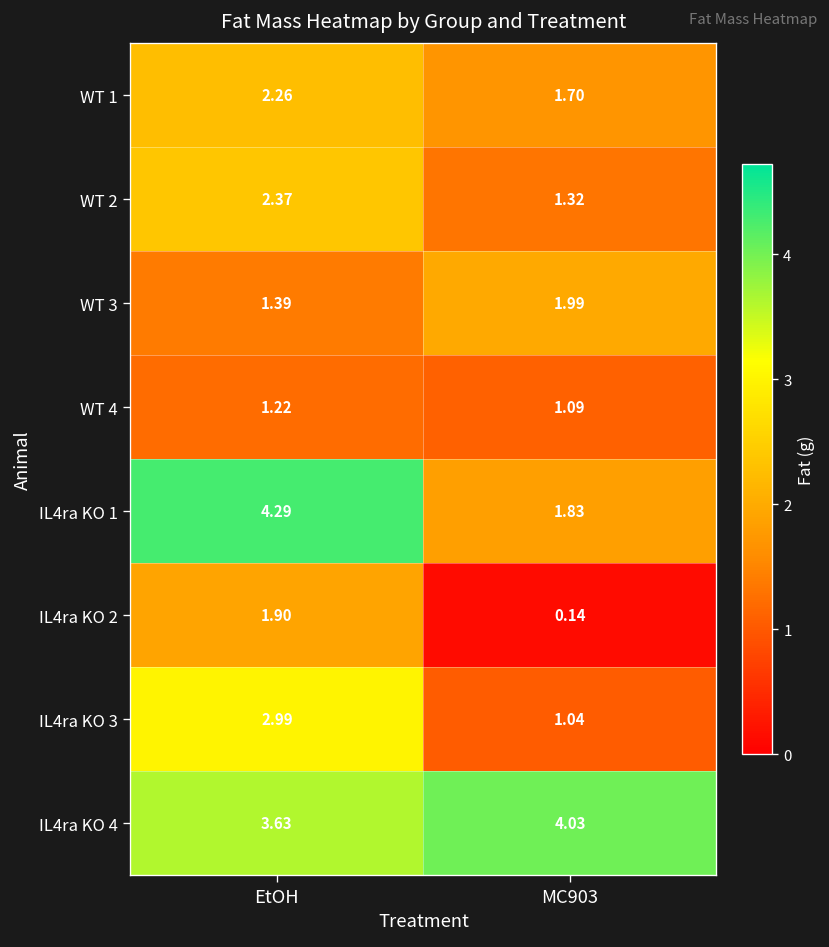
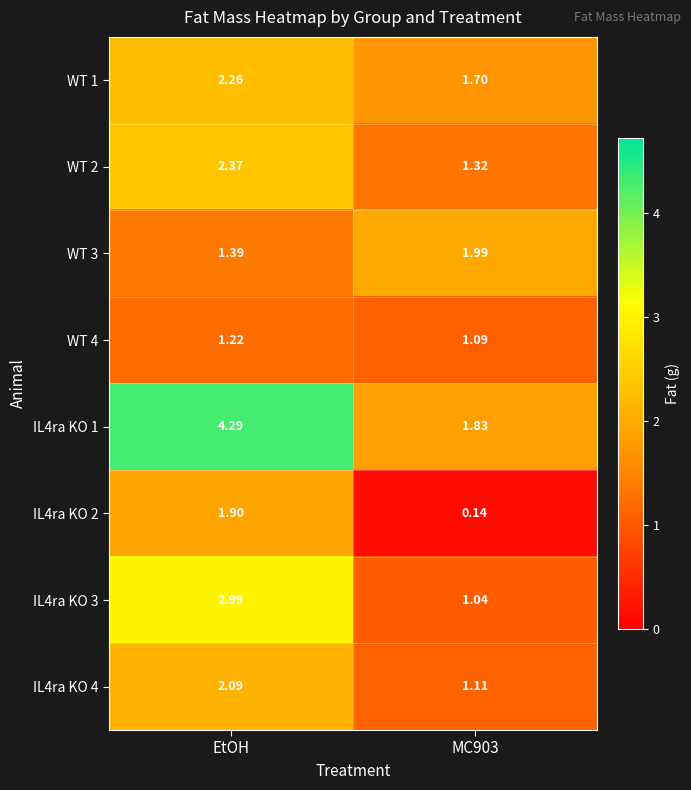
  {
    "WT 1": {
      "EtOH": 2.26,
      "MC903": 1.70
    },
    "WT 2": {
      "EtOH": 2.37,
      "MC903": 1.32
    },
    "WT 3": {
      "EtOH": 1.39,
      "MC903": 1.99
    },
    "WT 4": {
      "EtOH": 1.22,
      "MC903": 1.09
    },
    "IL4ra KO 1": {
      "EtOH": 4.29,
      "MC903": 1.83
    },
    "IL4ra KO 2": {
      "EtOH": 1.90,
      "MC903": 0.14
    },
    "IL4ra KO 3": {
      "EtOH": 2.99,
      "MC903": 1.04
    },
    "IL4ra KO 4": {
-     "EtOH": 3.63,
-     "MC903": 4.03
+     "EtOH": 2.09,
+     "MC903": 1.11
    }
  }
